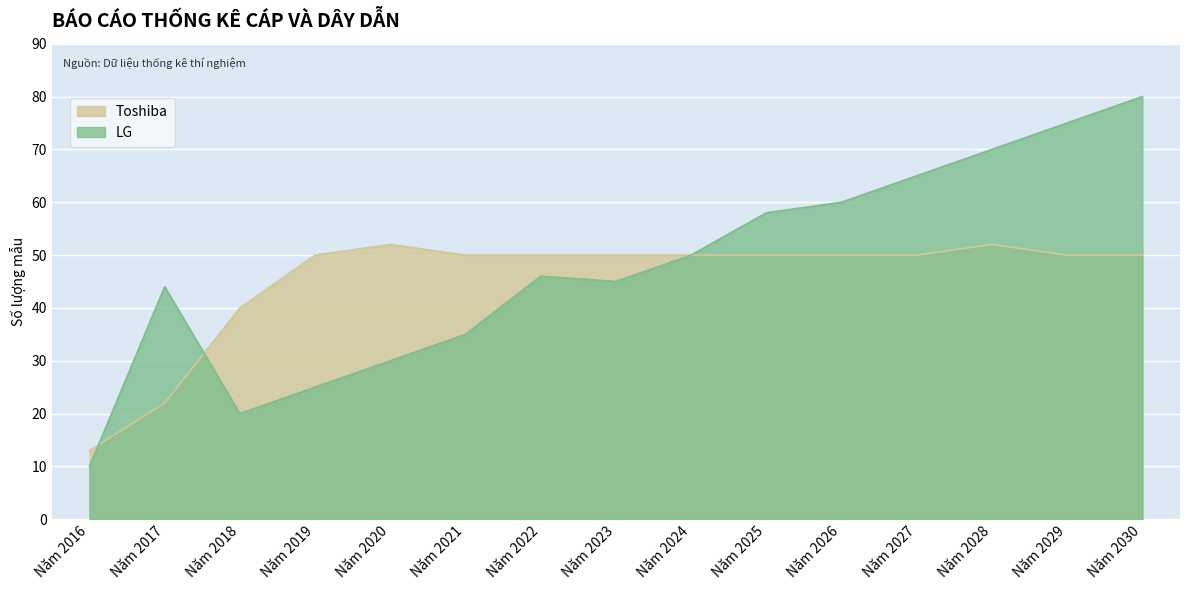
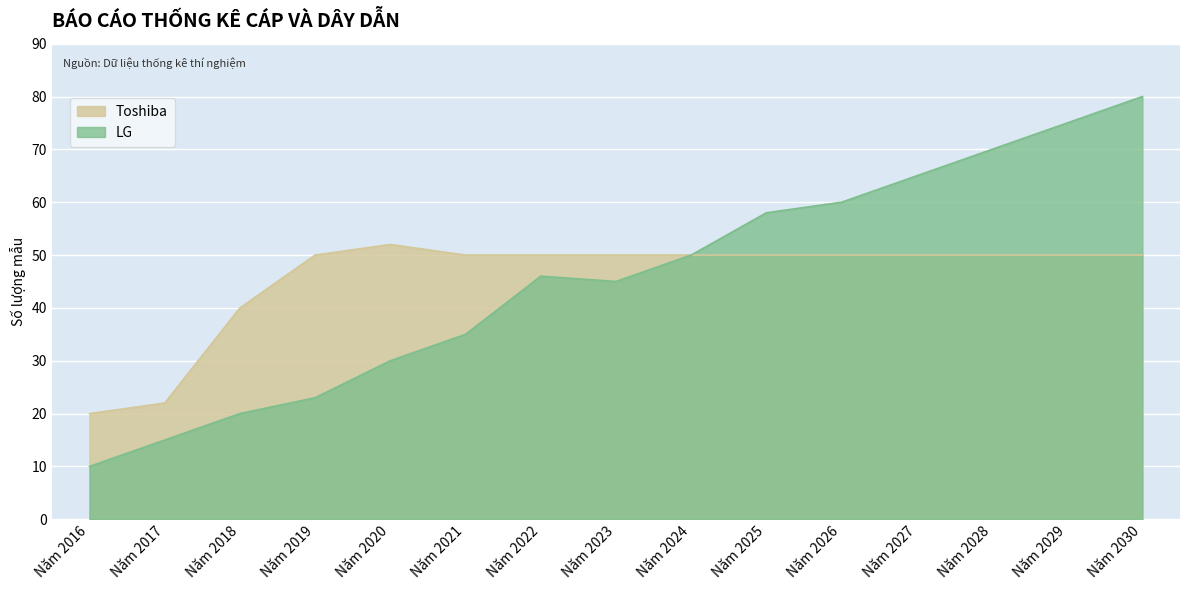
  {
    "Toshiba": {
-     "Năm 2016": 13,
+     "Năm 2016": 20,
      "Năm 2017": 22,
      "Năm 2018": 40,
      "Năm 2019": 50,
      "Năm 2020": 52,
      "Năm 2021": 50,
      "Năm 2022": 50,
      "Năm 2023": 50,
      "Năm 2025": 50,
      "Năm 2026": 50,
      "Năm 2027": 50,
-     "Năm 2028": 52,
+     "Năm 2028": 50,
      "Năm 2029": 50,
      "Năm 2030": 50
    },
    "LG": {
      "Năm 2016": 10,
-     "Năm 2017": 44,
+     "Năm 2017": 15,
      "Năm 2018": 20,
-     "Năm 2019": 25,
+     "Năm 2019": 23,
      "Năm 2020": 30,
      "Năm 2021": 35,
      "Năm 2022": 46,
      "Năm 2023": 45,
      "Năm 2025": 58,
      "Năm 2026": 60,
      "Năm 2027": 65,
      "Năm 2028": 70,
      "Năm 2029": 75,
      "Năm 2030": 80
    }
  }
